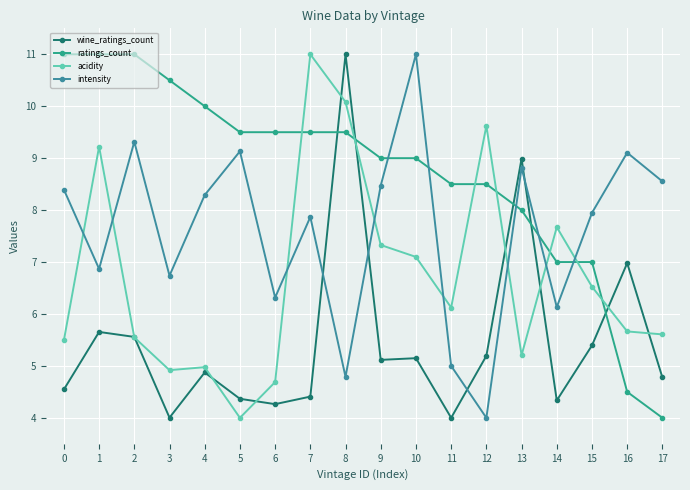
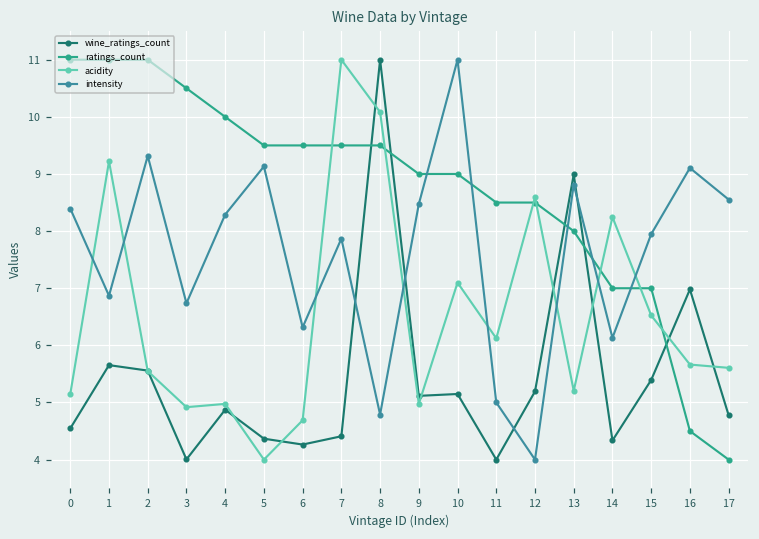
  {
    "acidity": {
-     "0": 5.5,
+     "0": 5.1,
      "1": 9.2,
      "3": 4.9,
      "4": 5.0,
      "5": 4.0,
      "6": 4.7,
      "7": 11.0,
      "8": 10.1,
-     "9": 7.3,
+     "9": 5.0,
      "10": 7.1,
      "11": 6.1,
-     "12": 9.6,
+     "12": 8.6,
      "13": 5.2,
-     "14": 7.7,
+     "14": 8.2,
      "15": 6.5,
      "16": 5.7,
      "17": 5.6
    }
  }
